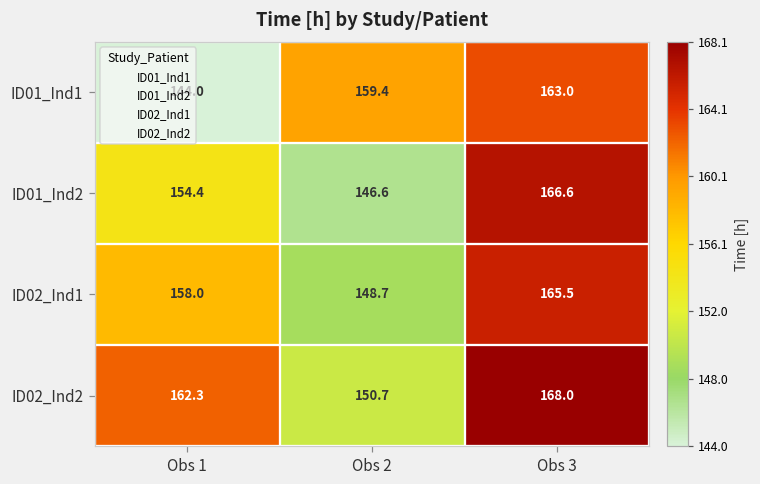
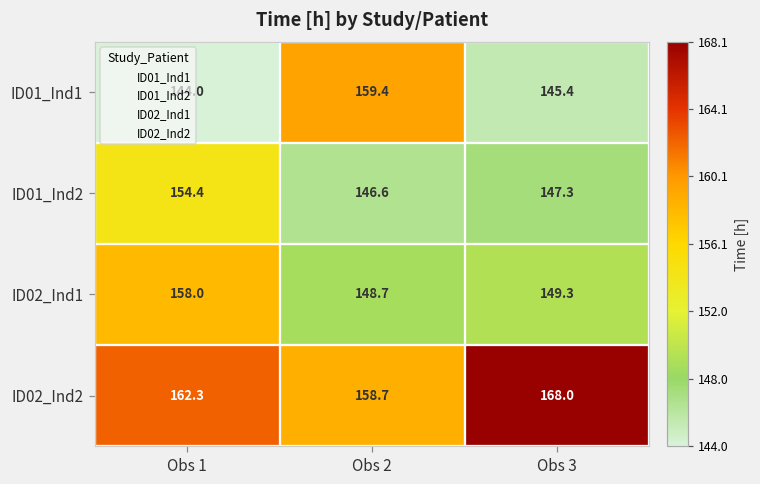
  {
    "ID01_Ind1": {
      "Obs 2": 159.4,
-     "Obs 3": 163.0
+     "Obs 3": 145.4
    },
    "ID01_Ind2": {
      "Obs 1": 154.4,
      "Obs 2": 146.6,
-     "Obs 3": 166.6
+     "Obs 3": 147.3
    },
    "ID02_Ind1": {
      "Obs 1": 158.0,
      "Obs 2": 148.7,
-     "Obs 3": 165.5
+     "Obs 3": 149.3
    },
    "ID02_Ind2": {
      "Obs 1": 162.3,
-     "Obs 2": 150.7,
+     "Obs 2": 158.7,
      "Obs 3": 168.0
    }
  }
